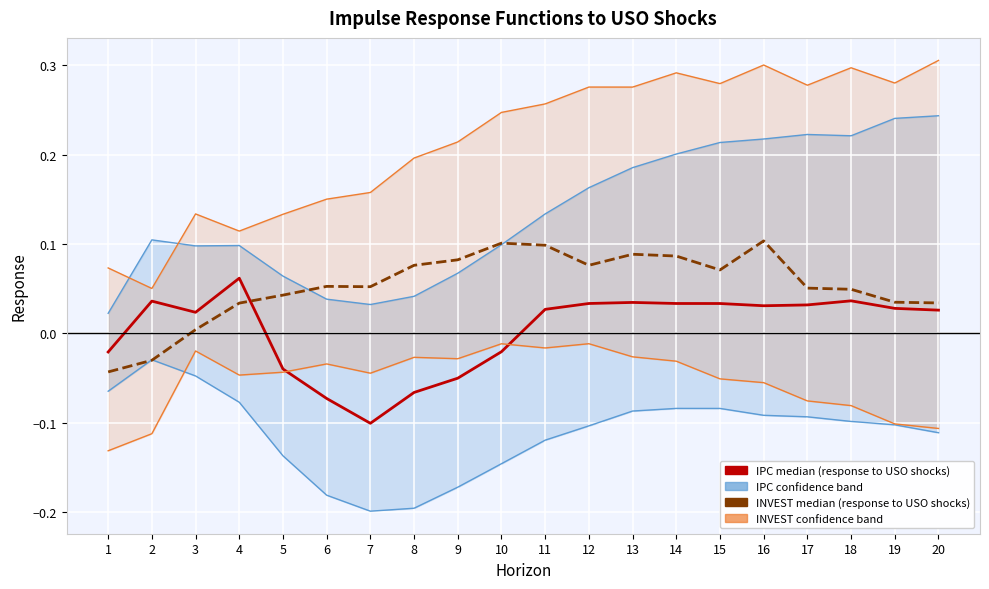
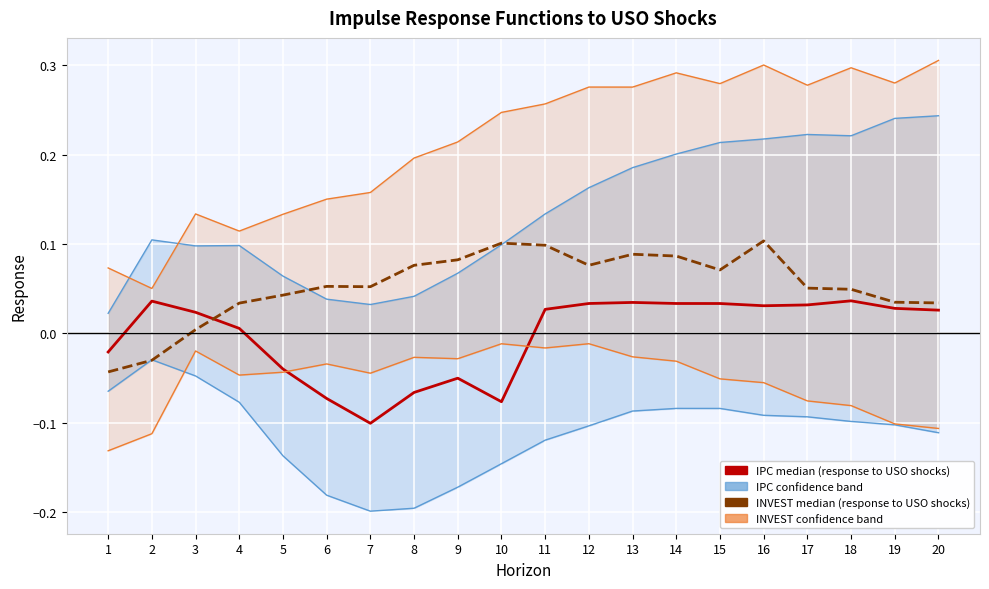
  {
    "IPC median (response to USO shocks)": {
      "1": -0.02,
      "2": 0.04,
      "3": 0.02,
-     "4": 0.06,
+     "4": 0.01,
      "5": -0.04,
      "6": -0.07,
      "7": -0.10,
      "8": -0.07,
      "9": -0.05,
-     "10": -0.02,
+     "10": -0.08,
      "11": 0.03,
      "12": 0.03,
      "13": 0.03,
      "14": 0.03,
      "15": 0.03,
      "16": 0.03,
      "17": 0.03,
      "18": 0.04,
      "19": 0.03,
      "20": 0.03
    },
    "INVEST median (response to USO shocks)": {
      "1": -0.04,
      "3": 0.00,
      "4": 0.03,
      "5": 0.04,
      "6": 0.05,
      "7": 0.05,
      "8": 0.08,
      "9": 0.08,
      "11": 0.10,
      "12": 0.08,
      "13": 0.09,
      "14": 0.09,
      "15": 0.07,
      "16": 0.10,
      "17": 0.05,
      "18": 0.05,
      "19": 0.03,
      "20": 0.03
    }
  }
